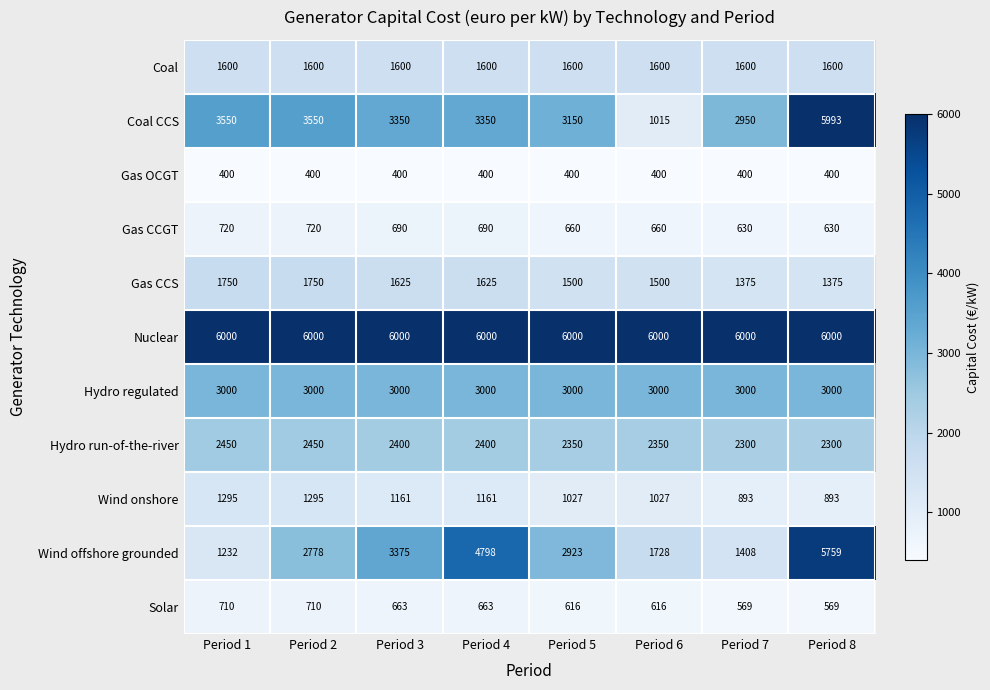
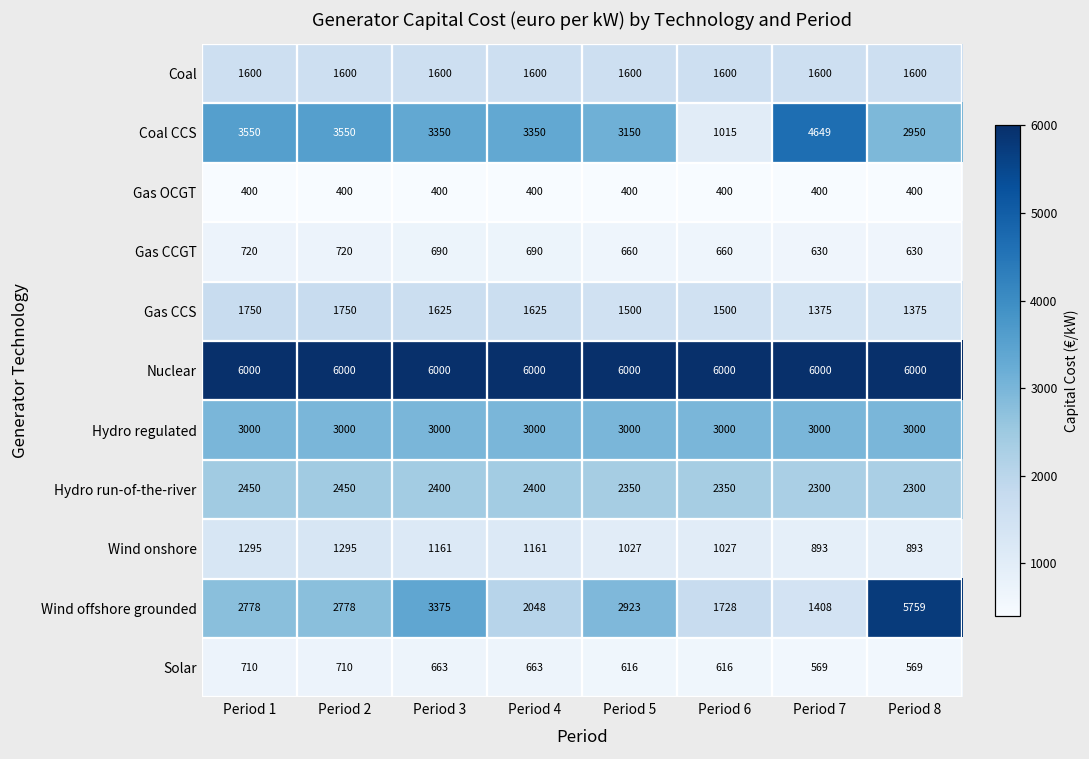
  {
    "Coal": {
      "Period 1": 1600,
      "Period 2": 1600,
      "Period 3": 1600,
      "Period 4": 1600,
      "Period 5": 1600,
      "Period 6": 1600,
      "Period 7": 1600,
      "Period 8": 1600
    },
    "Coal CCS": {
      "Period 1": 3550,
      "Period 2": 3550,
      "Period 3": 3350,
      "Period 4": 3350,
      "Period 5": 3150,
      "Period 6": 1015,
-     "Period 7": 2950,
-     "Period 8": 5993
+     "Period 7": 4649,
+     "Period 8": 2950
    },
    "Gas OCGT": {
      "Period 1": 400,
      "Period 2": 400,
      "Period 3": 400,
      "Period 4": 400,
      "Period 5": 400,
      "Period 6": 400,
      "Period 7": 400,
      "Period 8": 400
    },
    "Gas CCGT": {
      "Period 1": 720,
      "Period 2": 720,
      "Period 3": 690,
      "Period 4": 690,
      "Period 5": 660,
      "Period 6": 660,
      "Period 7": 630,
      "Period 8": 630
    },
    "Gas CCS": {
      "Period 1": 1750,
      "Period 2": 1750,
      "Period 3": 1625,
      "Period 4": 1625,
      "Period 5": 1500,
      "Period 6": 1500,
      "Period 7": 1375,
      "Period 8": 1375
    },
    "Nuclear": {
      "Period 1": 6000,
      "Period 2": 6000,
      "Period 3": 6000,
      "Period 4": 6000,
      "Period 5": 6000,
      "Period 6": 6000,
      "Period 7": 6000,
      "Period 8": 6000
    },
    "Hydro regulated": {
      "Period 1": 3000,
      "Period 2": 3000,
      "Period 3": 3000,
      "Period 4": 3000,
      "Period 5": 3000,
      "Period 6": 3000,
      "Period 7": 3000,
      "Period 8": 3000
    },
    "Hydro run-of-the-river": {
      "Period 1": 2450,
      "Period 2": 2450,
      "Period 3": 2400,
      "Period 4": 2400,
      "Period 5": 2350,
      "Period 6": 2350,
      "Period 7": 2300,
      "Period 8": 2300
    },
    "Wind onshore": {
      "Period 1": 1295,
      "Period 2": 1295,
      "Period 3": 1161,
      "Period 4": 1161,
      "Period 5": 1027,
      "Period 6": 1027,
      "Period 7": 893,
      "Period 8": 893
    },
    "Wind offshore grounded": {
-     "Period 1": 1232,
+     "Period 1": 2778,
      "Period 2": 2778,
      "Period 3": 3375,
-     "Period 4": 4798,
+     "Period 4": 2048,
      "Period 5": 2923,
      "Period 6": 1728,
      "Period 7": 1408,
      "Period 8": 5759
    },
    "Solar": {
      "Period 1": 710,
      "Period 2": 710,
      "Period 3": 663,
      "Period 4": 663,
      "Period 5": 616,
      "Period 6": 616,
      "Period 7": 569,
      "Period 8": 569
    }
  }
